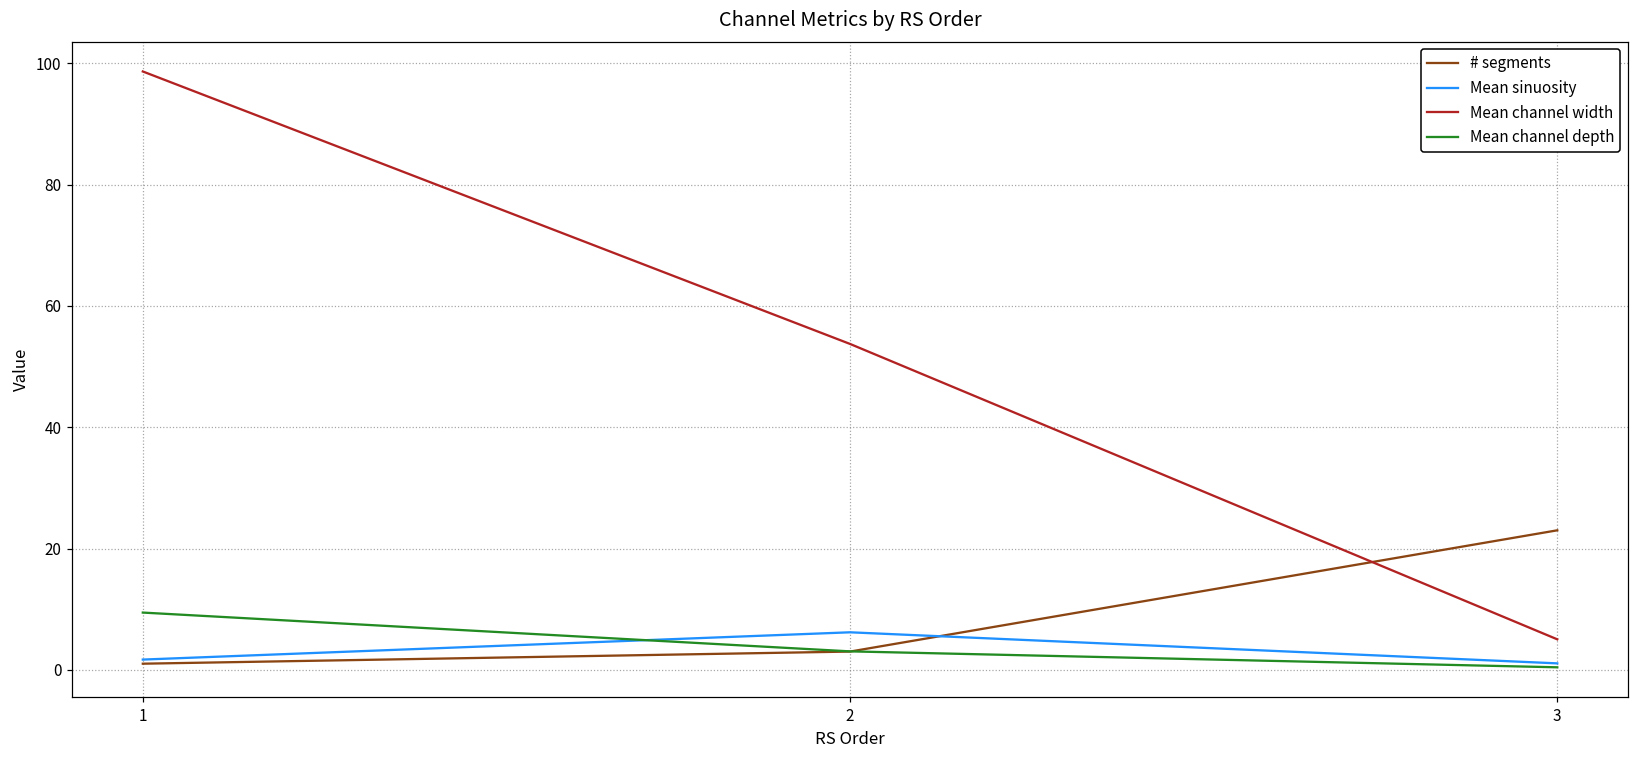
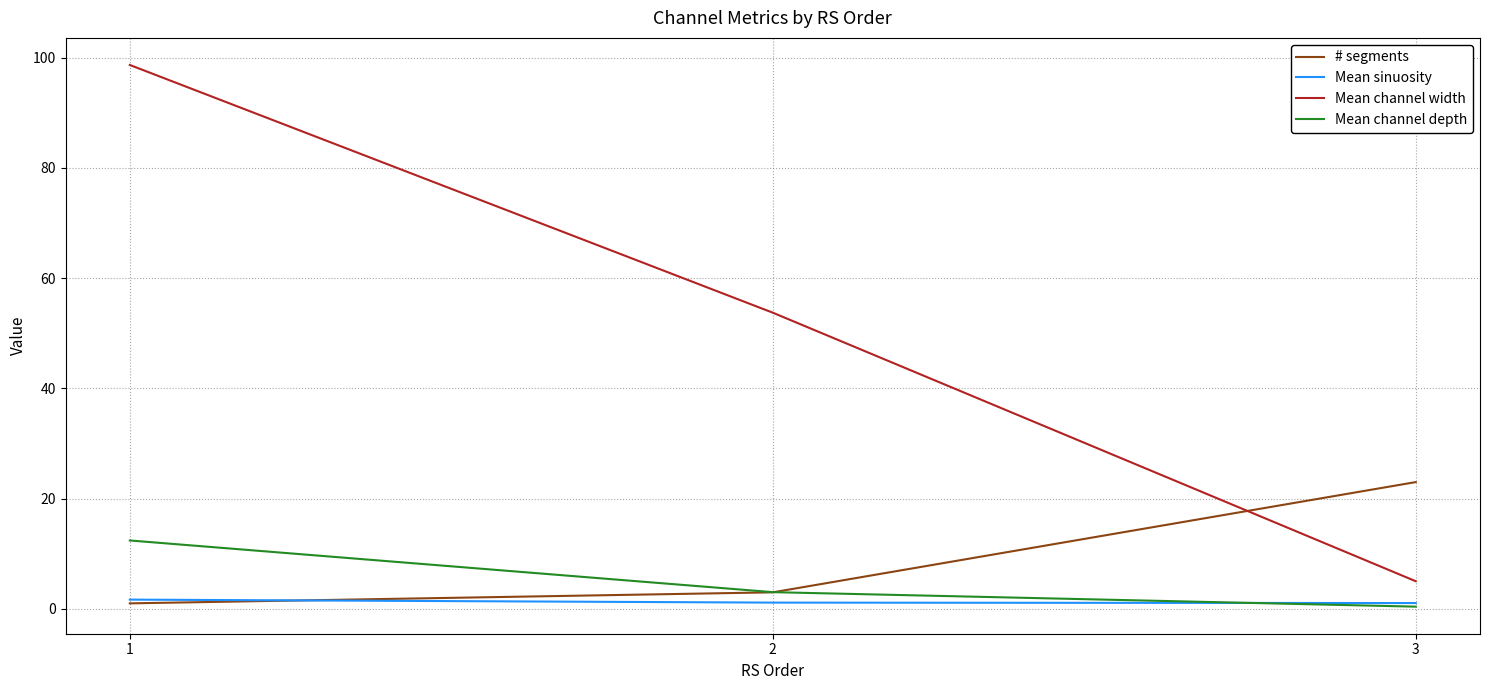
  {
    "Mean sinuosity": {
      "1": 2,
-     "2": 6,
+     "2": 1,
      "3": 1
    },
    "Mean channel depth": {
-     "1": 9,
+     "1": 12,
      "3": 0
    }
  }
